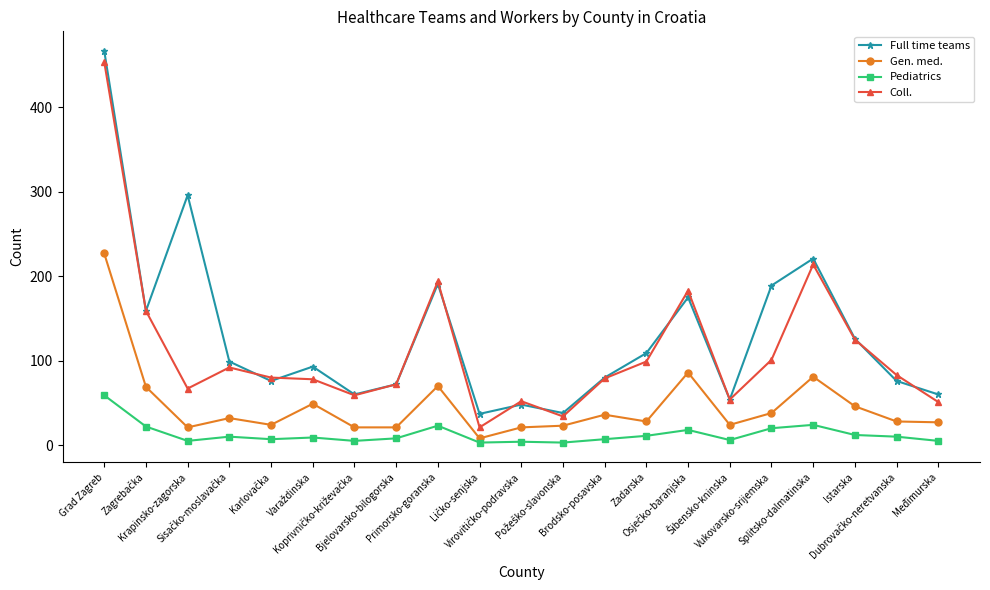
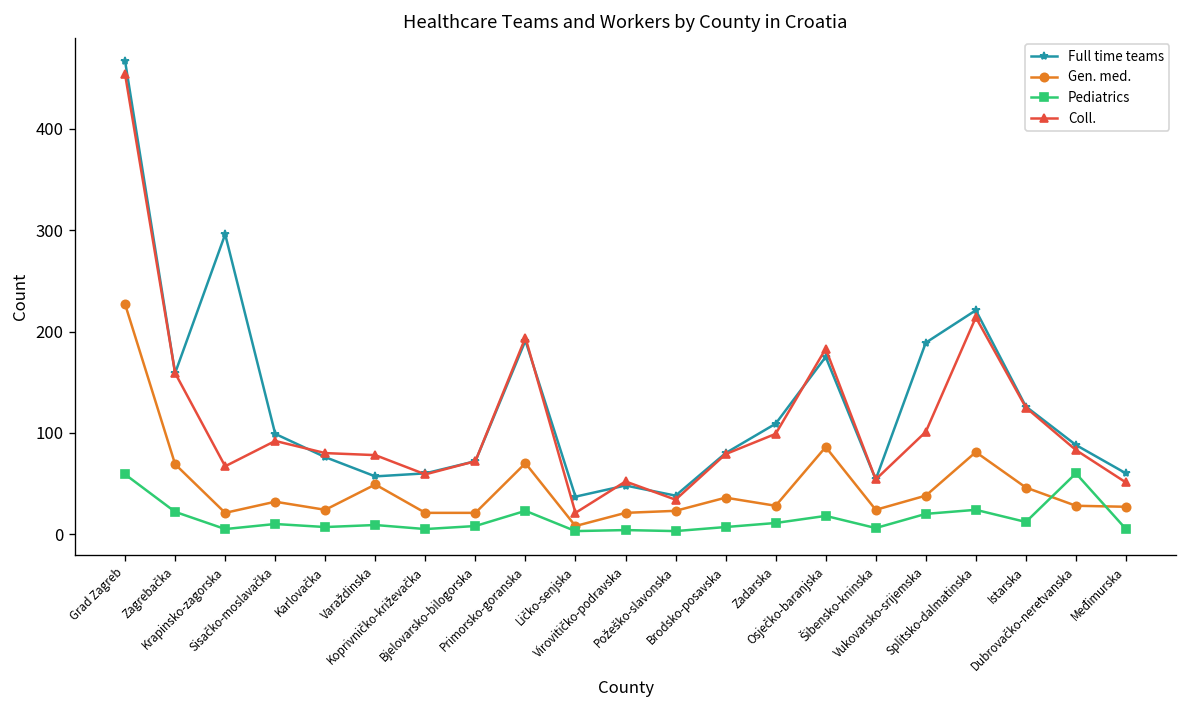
  {
    "Full time teams": {
      "Grad Zagreb": 470,
      "Krapinsko-zagorska": 300,
      "Sisačko-moslavačka": 100,
      "Karlovačka": 80,
-     "Varaždinska": 90,
+     "Varaždinska": 60,
      "Ličko-senjska": 40,
      "Virovitičko-podravska": 50,
      "Požeško-slavonska": 40,
      "Zadarska": 110,
      "Osječko-baranjska": 180,
      "Vukovarsko-srijemska": 190,
      "Splitsko-dalmatinska": 220,
-     "Dubrovačko-neretvanska": 80,
+     "Dubrovačko-neretvanska": 90,
      "Međimurska": 60
    },
    "Pediatrics": {
      "Grad Zagreb": 60,
      "Zagrebačka": 20,
      "Krapinsko-zagorska": 10,
      "Sisačko-moslavačka": 10,
      "Karlovačka": 10,
      "Varaždinska": 10,
      "Koprivničko-križevačka": 10,
      "Bjelovarsko-bilogorska": 10,
      "Primorsko-goranska": 20,
      "Ličko-senjska": 0,
      "Virovitičko-podravska": 0,
      "Požeško-slavonska": 0,
      "Brodsko-posavska": 10,
      "Zadarska": 10,
      "Osječko-baranjska": 20,
      "Šibensko-kninska": 10,
      "Vukovarsko-srijemska": 20,
      "Splitsko-dalmatinska": 20,
      "Istarska": 10,
-     "Dubrovačko-neretvanska": 10,
+     "Dubrovačko-neretvanska": 60,
      "Međimurska": 10
    }
  }
